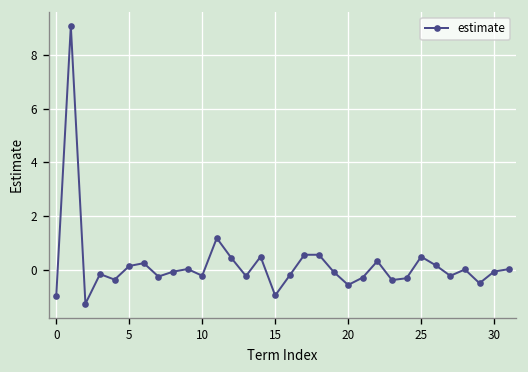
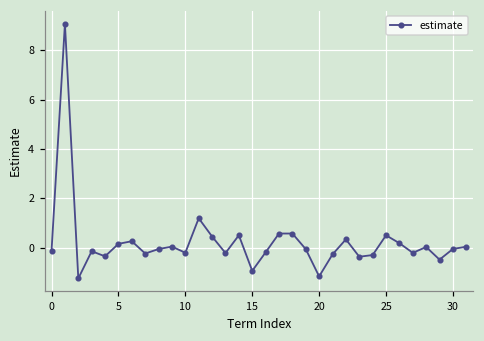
  {
-   "0": -1.0,
+   "0": -0.1,
    "5": 0.2,
    "10": -0.2,
    "15": -0.9,
-   "20": -0.5,
+   "20": -1.2,
    "25": 0.5,
    "30": 0.0
  }
